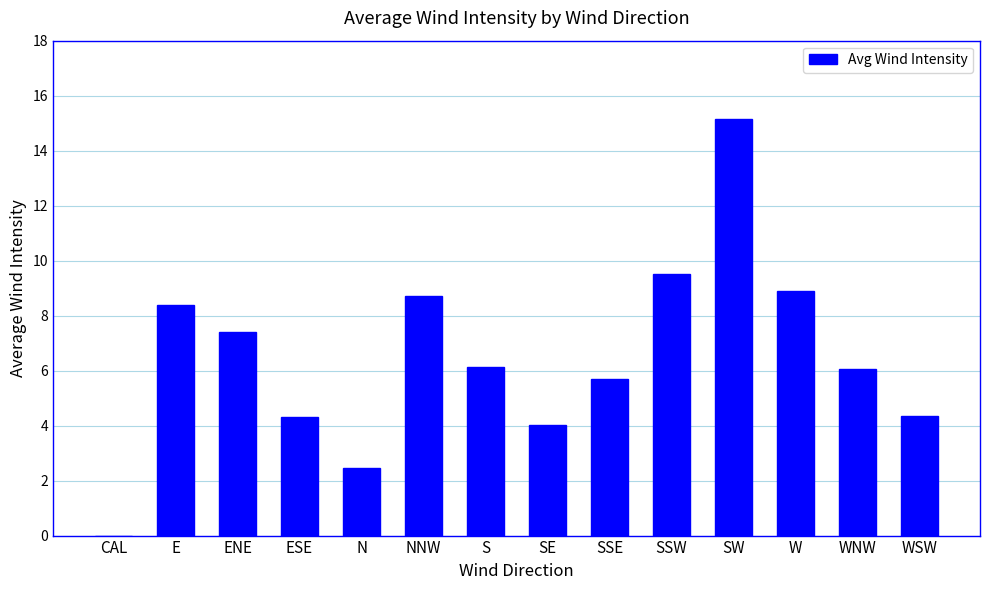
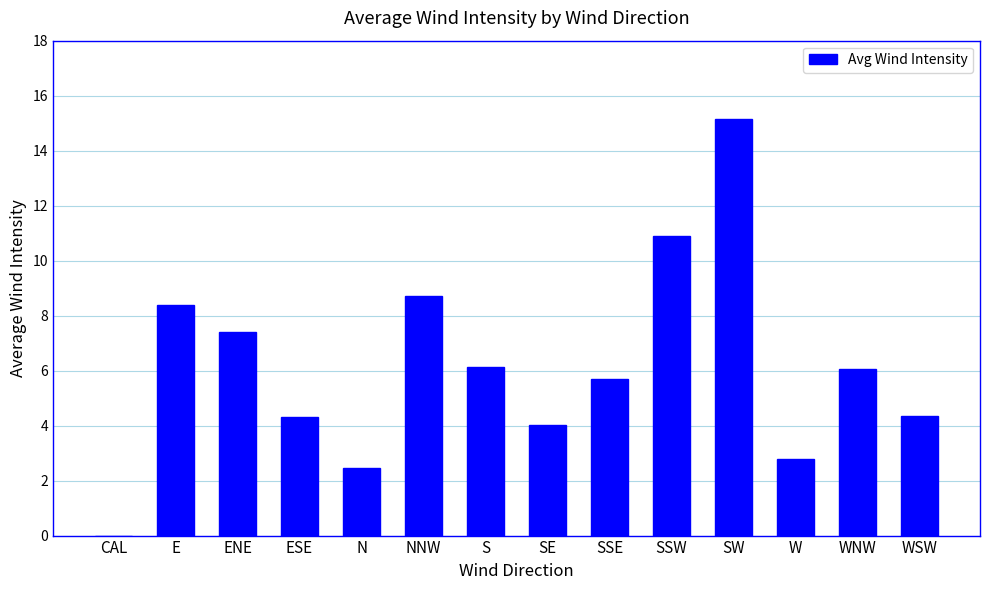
  {
    "CAL": 0.0,
    "E": 8.4,
    "ENE": 7.4,
    "ESE": 4.3,
    "N": 2.5,
    "NNW": 8.7,
    "S": 6.1,
    "SE": 4.0,
    "SSE": 5.7,
-   "SSW": 9.5,
+   "SSW": 10.9,
    "SW": 15.2,
-   "W": 8.9,
+   "W": 2.8,
    "WNW": 6.1,
    "WSW": 4.3
  }
